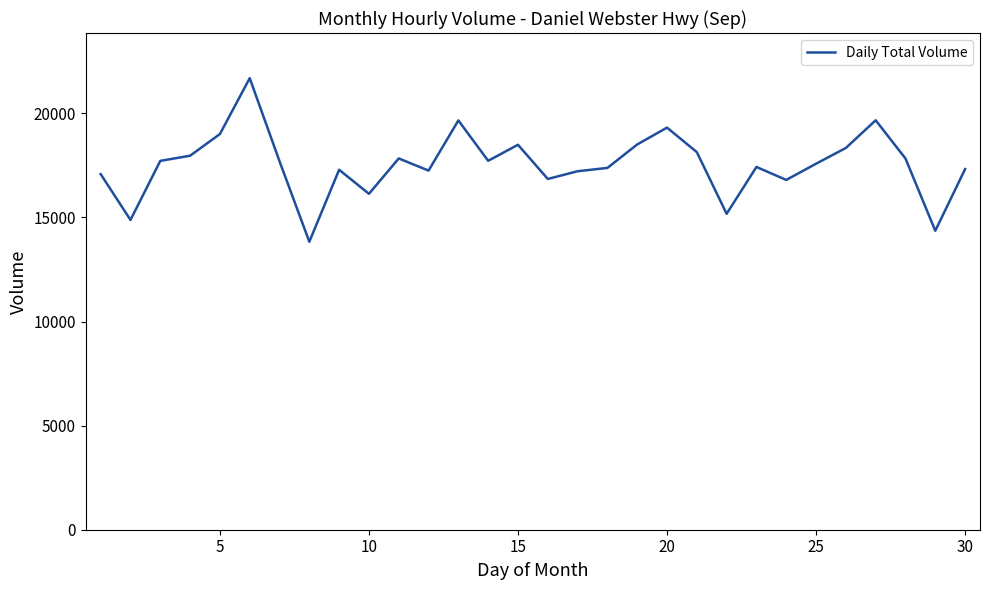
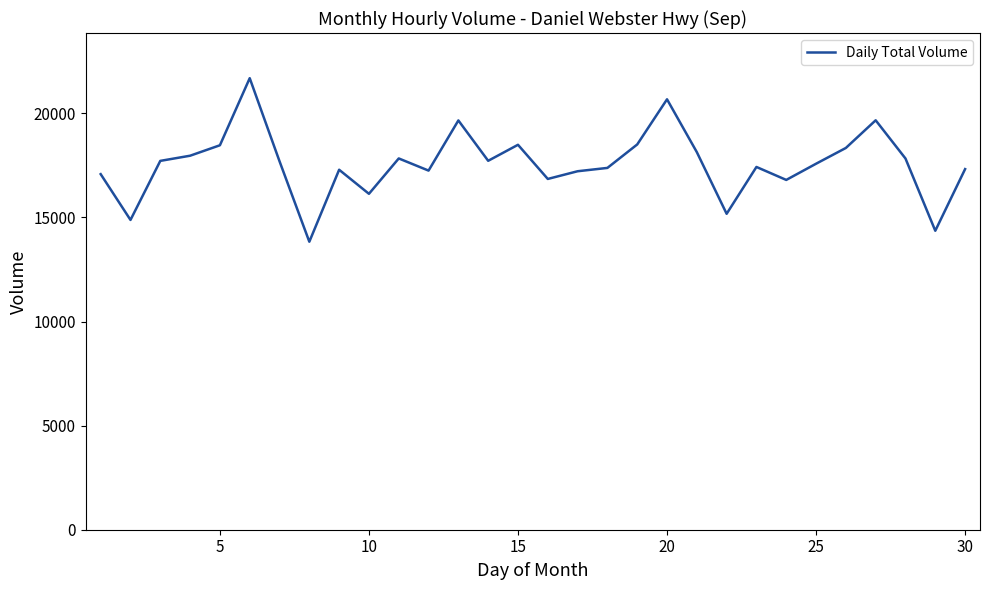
  {
-   "5": 19000,
+   "5": 18500,
    "10": 16100,
    "15": 18500,
-   "20": 19300,
+   "20": 20700,
    "25": 17600,
    "30": 17300
  }
